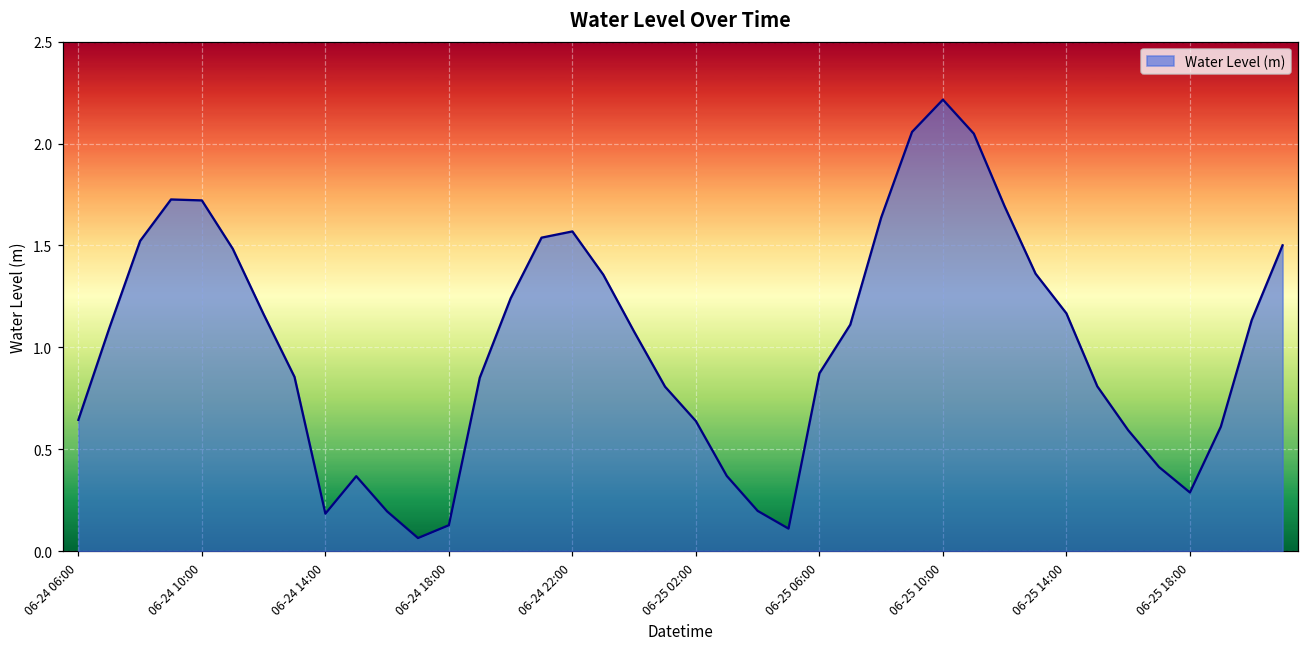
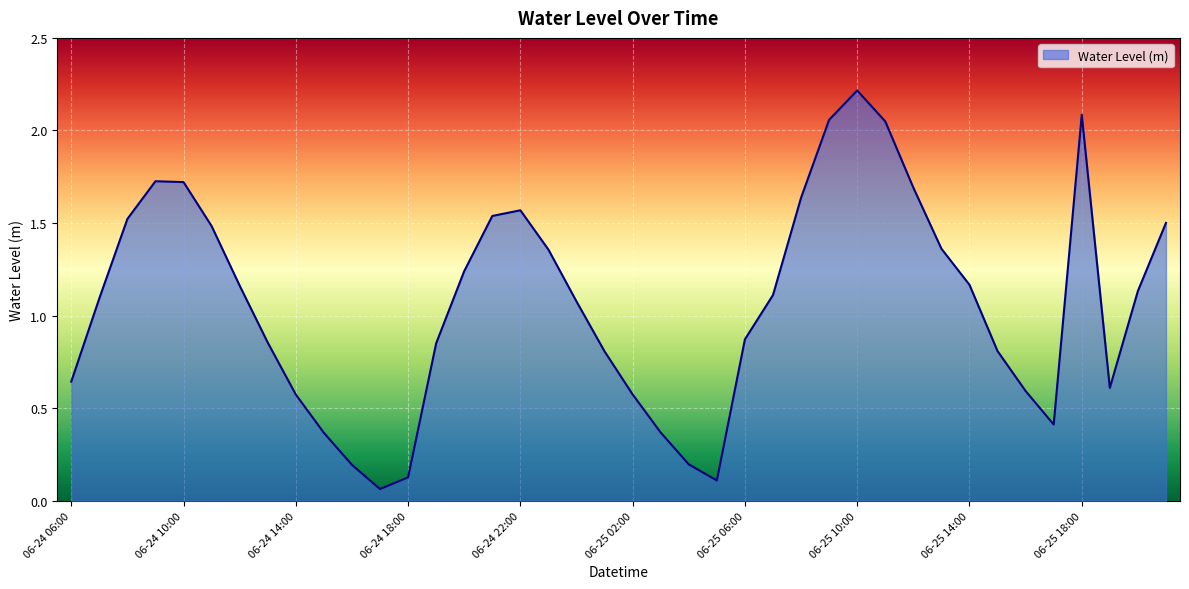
  {
    "06-24 06:00": 0.64,
    "06-24 10:00": 1.72,
-   "06-24 14:00": 0.18,
+   "06-24 14:00": 0.57,
    "06-24 18:00": 0.13,
    "06-24 22:00": 1.57,
-   "06-25 02:00": 0.64,
+   "06-25 02:00": 0.57,
    "06-25 06:00": 0.87,
    "06-25 10:00": 2.22,
    "06-25 14:00": 1.17,
-   "06-25 18:00": 0.29
+   "06-25 18:00": 2.08
  }
